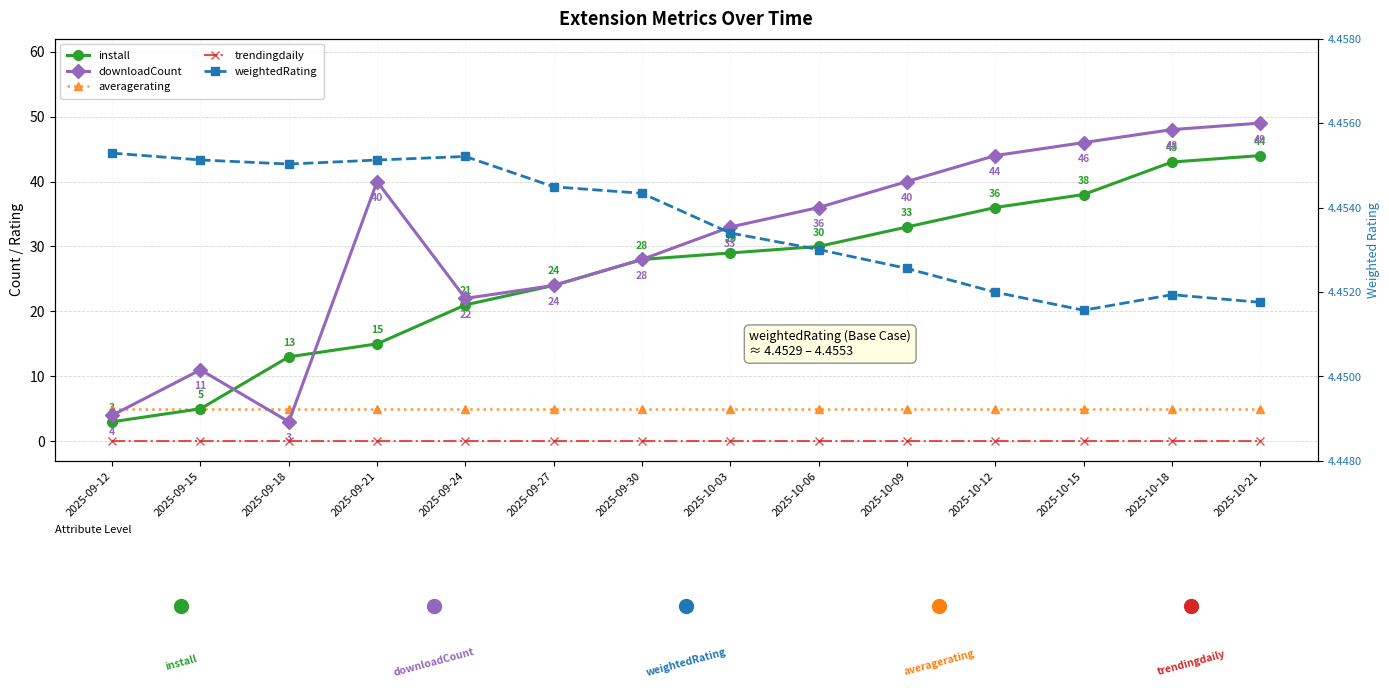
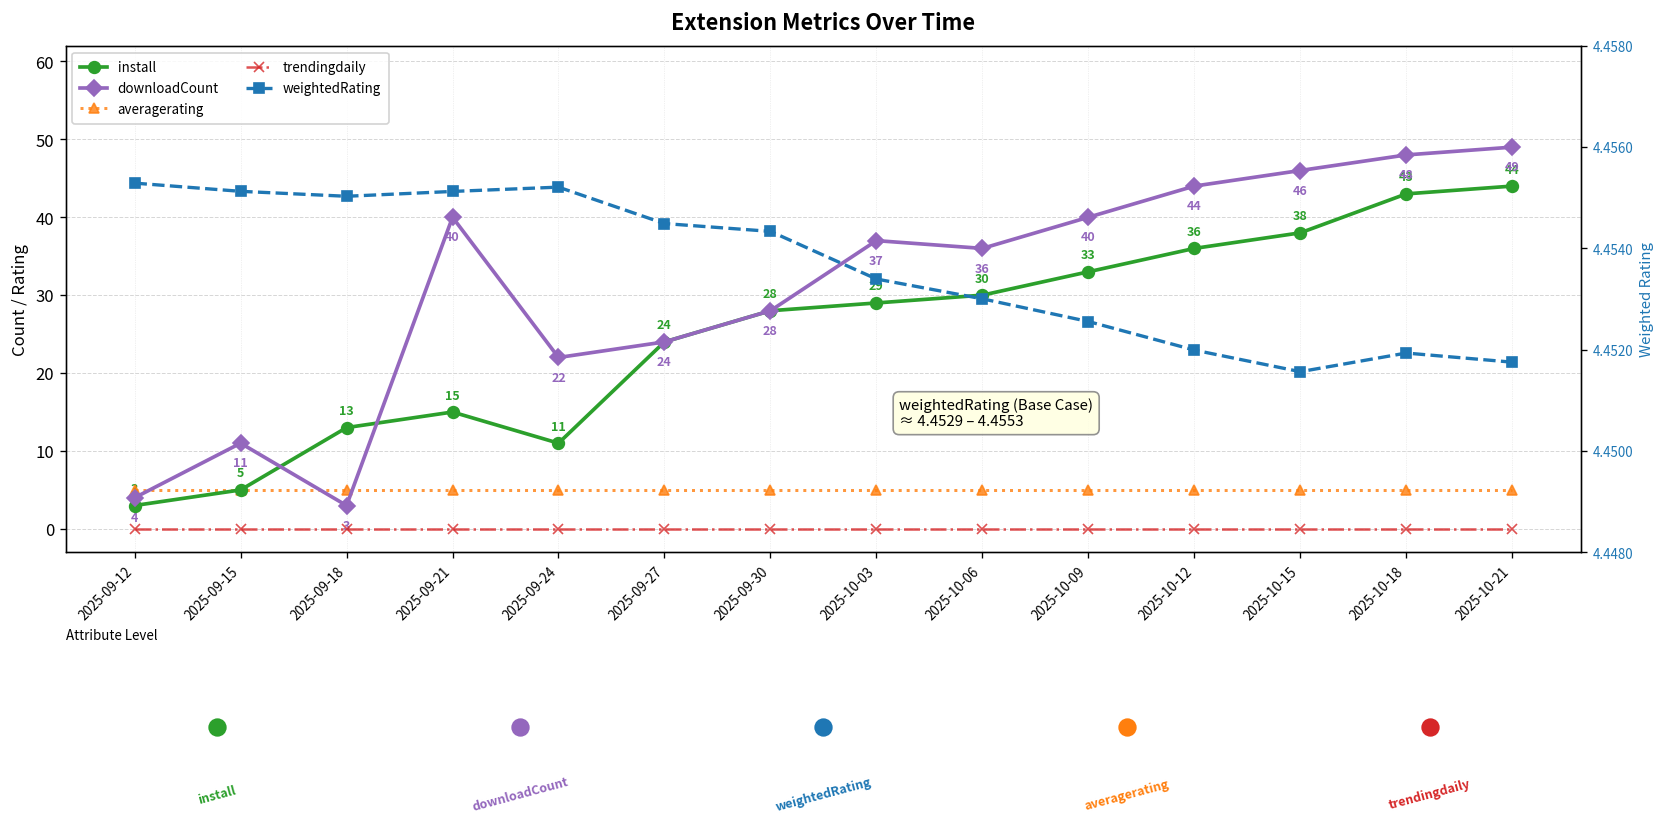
  {
    "Extension Metrics Over Time": {
      "install": {
        "2025-09-18": 13,
        "2025-09-21": 15,
-       "2025-09-24": 21,
+       "2025-09-24": 11,
        "2025-10-09": 33,
        "2025-10-12": 36,
        "2025-10-15": 38
      },
      "downloadCount": {
        "2025-09-12": 4,
        "2025-09-15": 11,
        "2025-09-21": 40,
        "2025-09-24": 22,
-       "2025-10-03": 33,
+       "2025-10-03": 37,
        "2025-10-09": 40,
        "2025-10-12": 44,
        "2025-10-15": 46
      }
    }
  }
